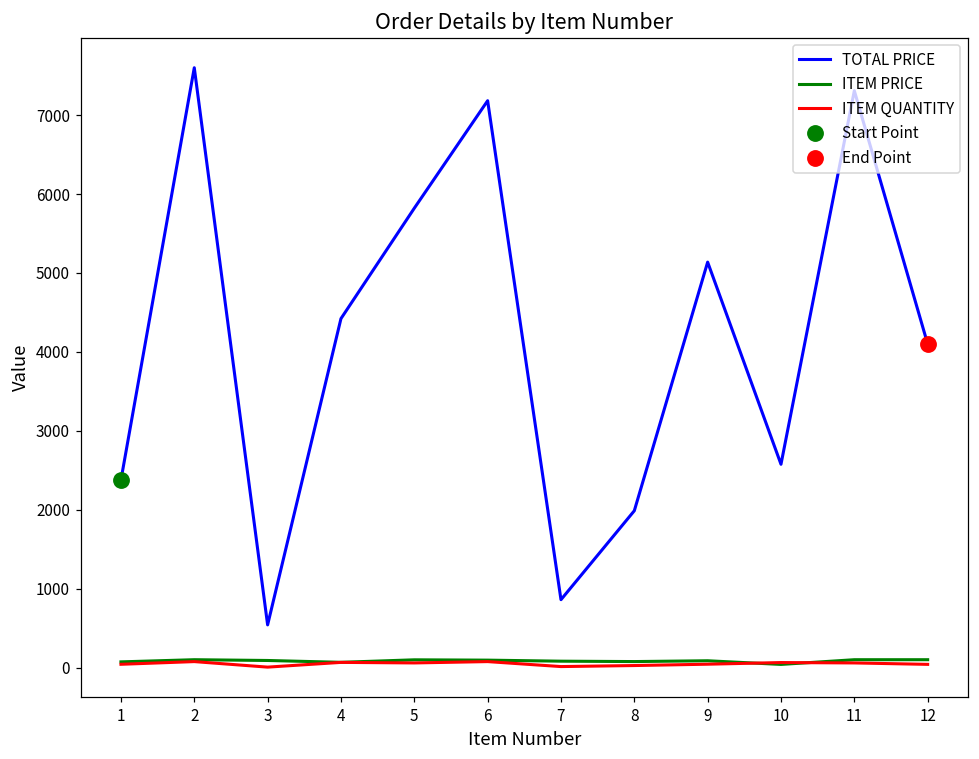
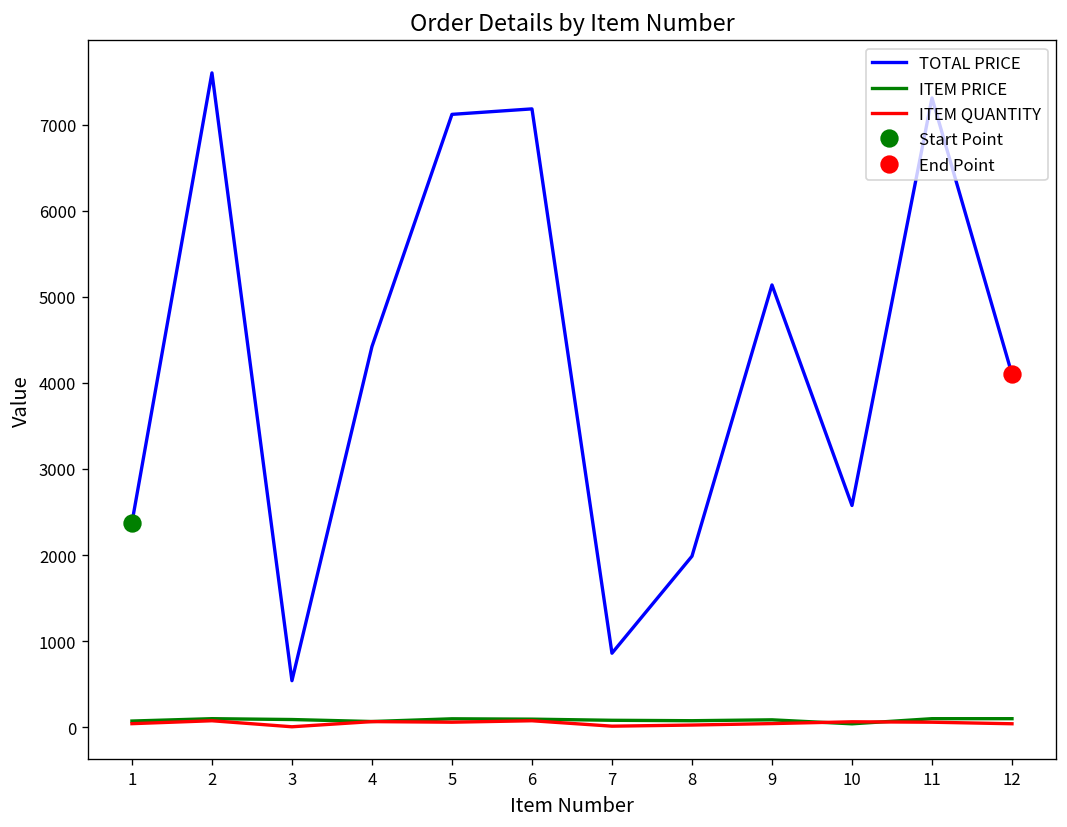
  {
    "TOTAL PRICE": {
      "2": 7600,
      "3": 500,
      "4": 4400,
-     "5": 5800,
+     "5": 7100,
      "6": 7200,
      "7": 900,
      "8": 2000,
      "9": 5100,
      "10": 2600
    }
  }
